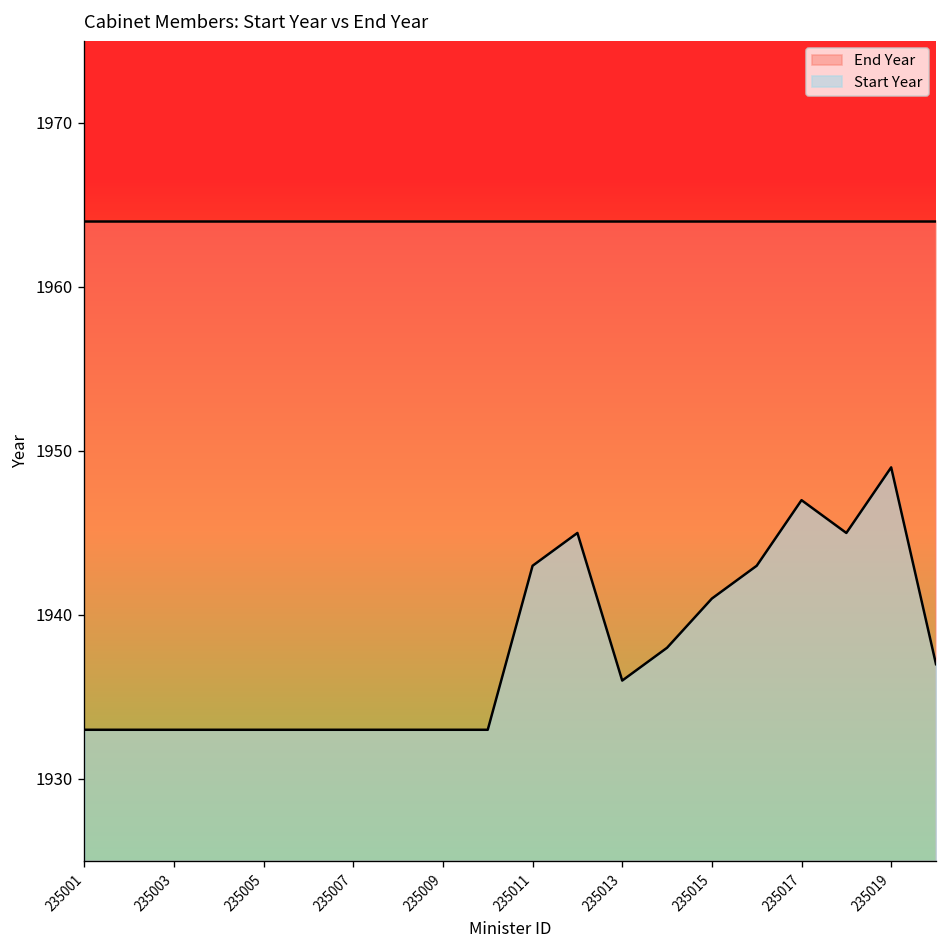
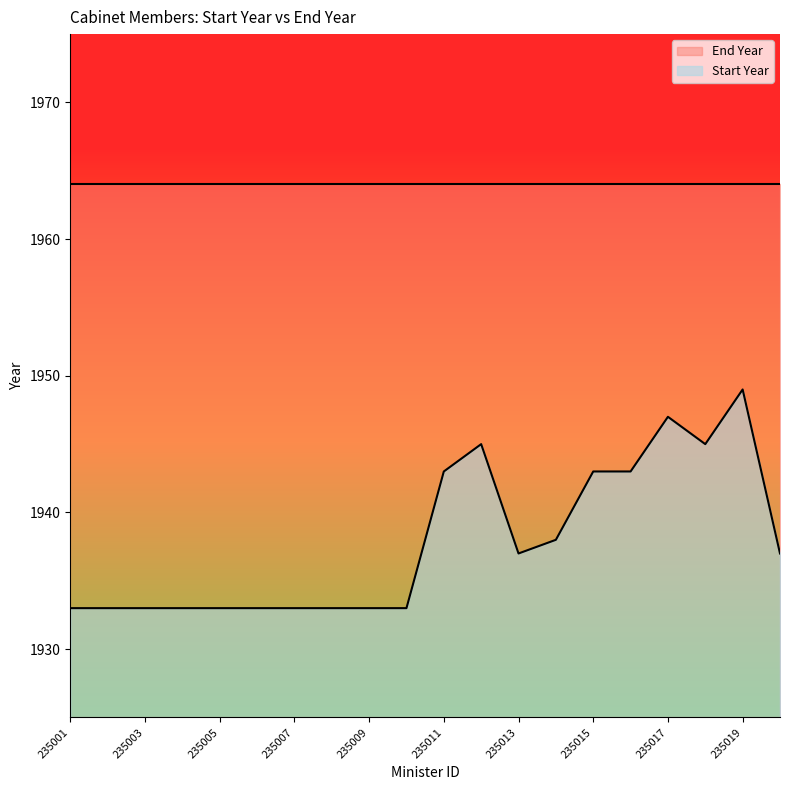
  {
    "End Year": {
      "235001": 1964,
      "235003": 1964,
      "235005": 1964,
      "235007": 1964,
      "235009": 1964,
      "235011": 1964,
      "235013": 1964,
      "235015": 1964,
      "235017": 1964,
      "235019": 1964
    },
    "Start Year": {
      "235001": 1933,
      "235003": 1933,
      "235005": 1933,
      "235007": 1933,
      "235009": 1933,
      "235011": 1943,
-     "235013": 1936,
-     "235015": 1941,
+     "235013": 1937,
+     "235015": 1943,
      "235017": 1947,
      "235019": 1949
    }
  }
